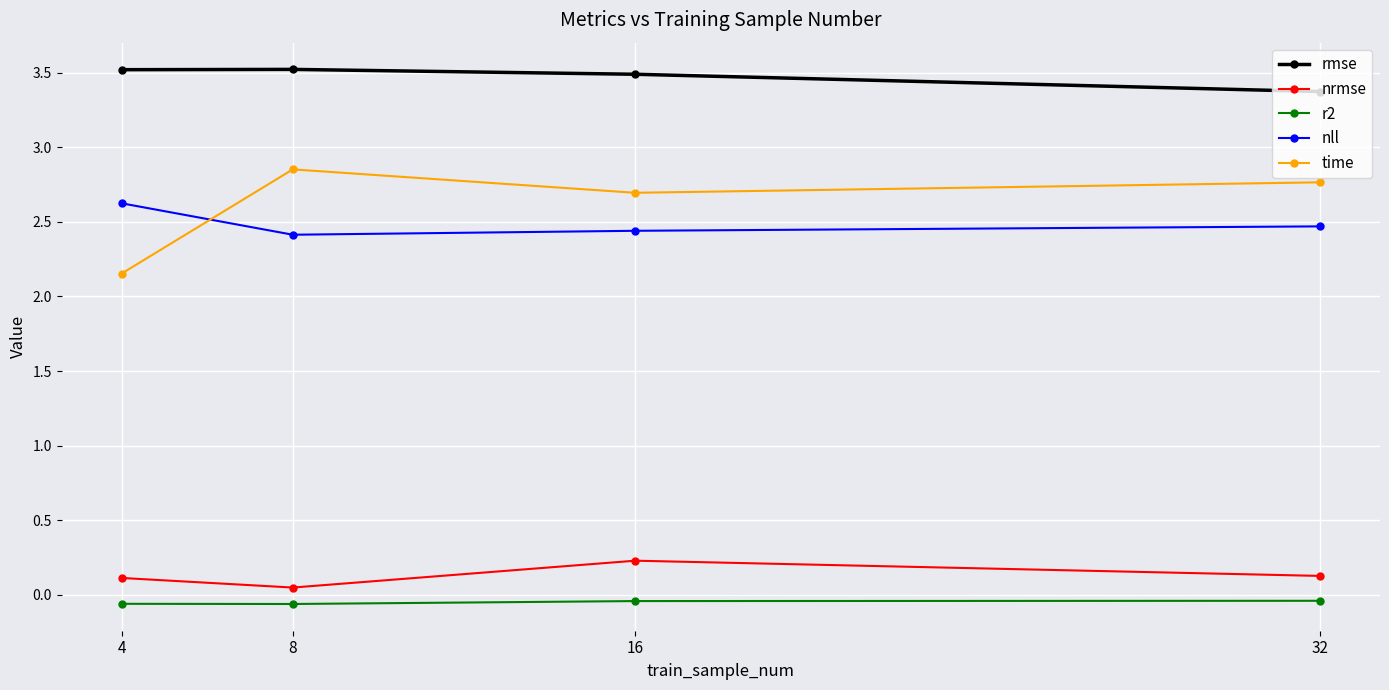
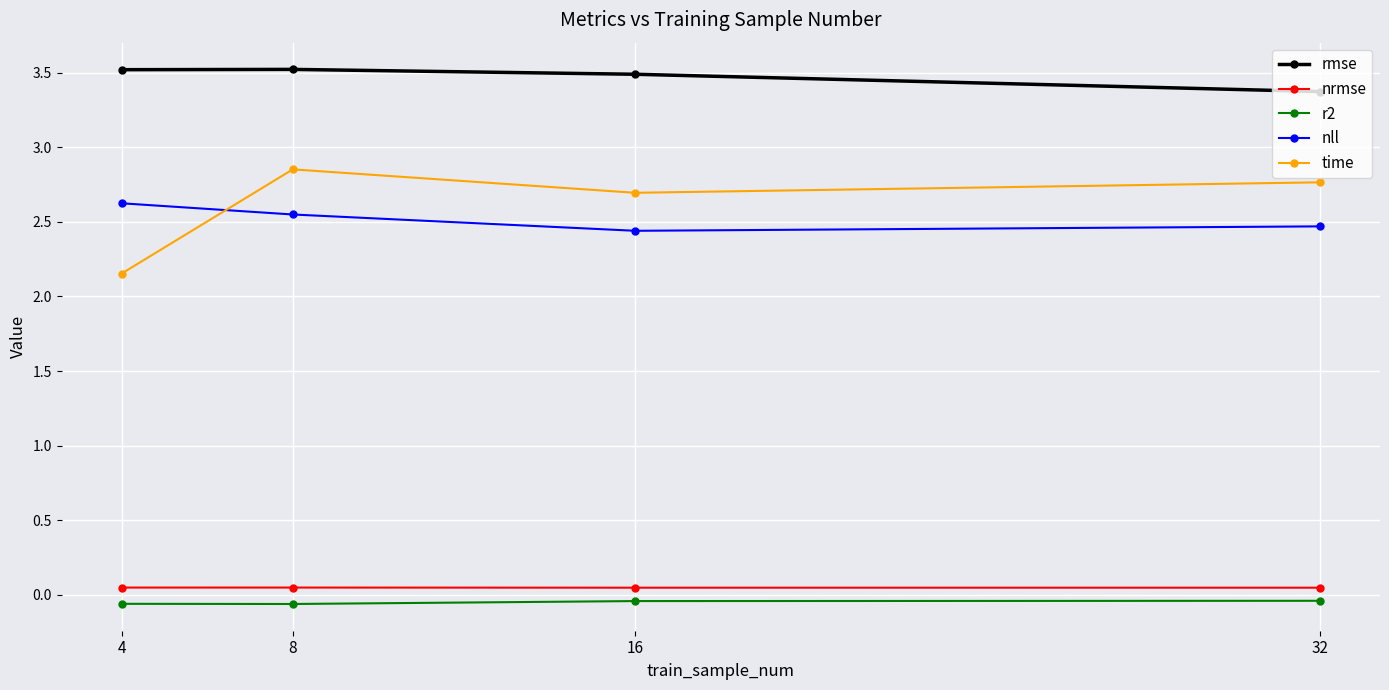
  {
    "rmse": {
      "4": 3.52,
      "8": 3.52,
      "16": 3.49
    },
    "nrmse": {
-     "4": 0.11,
+     "4": 0.05,
      "8": 0.05,
-     "16": 0.23,
-     "32": 0.13
+     "16": 0.05,
+     "32": 0.05
    },
    "r2": {
      "4": -0.06,
      "8": -0.06,
      "16": -0.04,
      "32": -0.04
    },
    "nll": {
      "4": 2.62,
-     "8": 2.41,
+     "8": 2.55,
      "16": 2.44,
      "32": 2.47
    },
    "time": {
      "4": 2.15,
      "8": 2.85,
      "16": 2.70,
      "32": 2.77
    }
  }
